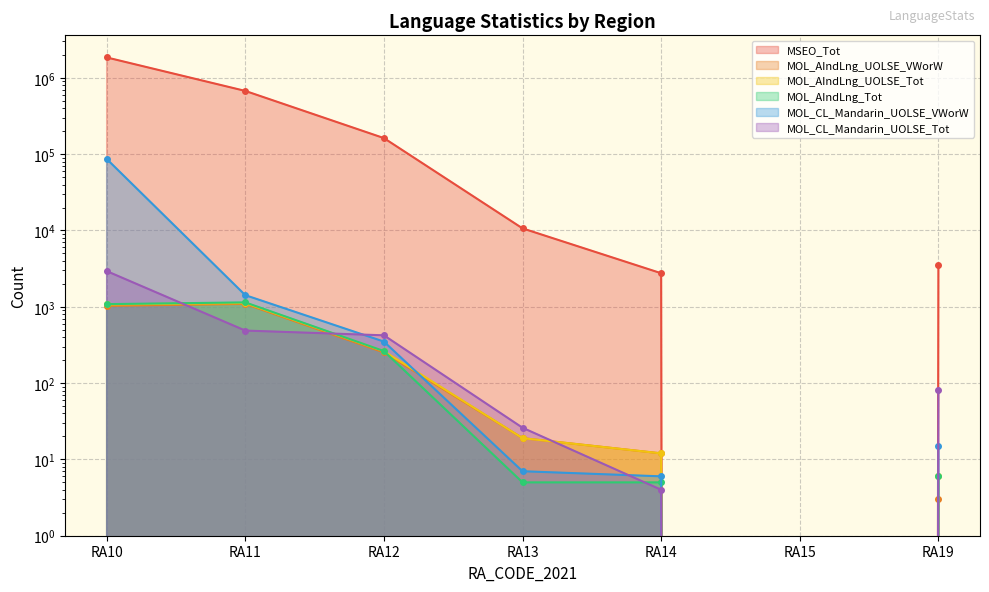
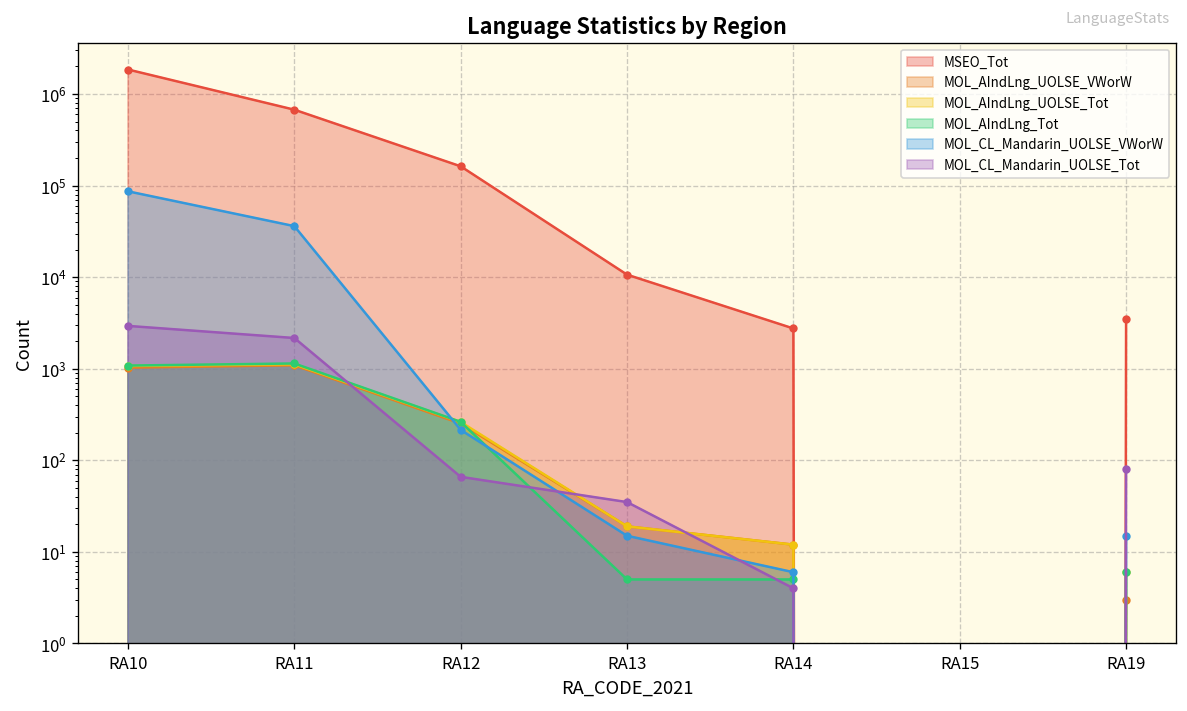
  {
    "MOL_AIndLng_Tot": {
      "RA13": 5,
      "RA14": 5
    },
    "MOL_CL_Mandarin_UOLSE_VWorW": {
      "RA10": 90000,
-     "RA11": 1400,
-     "RA12": 400,
-     "RA13": 7,
+     "RA11": 40000,
+     "RA12": 220,
+     "RA13": 15,
      "RA14": 6,
      "RA19": 15
    },
    "MOL_CL_Mandarin_UOLSE_Tot": {
      "RA10": 2900,
-     "RA11": 500,
-     "RA12": 400,
-     "RA13": 26,
+     "RA11": 2200,
+     "RA12": 70,
+     "RA13": 40,
      "RA14": 4,
      "RA19": 80
    }
  }
